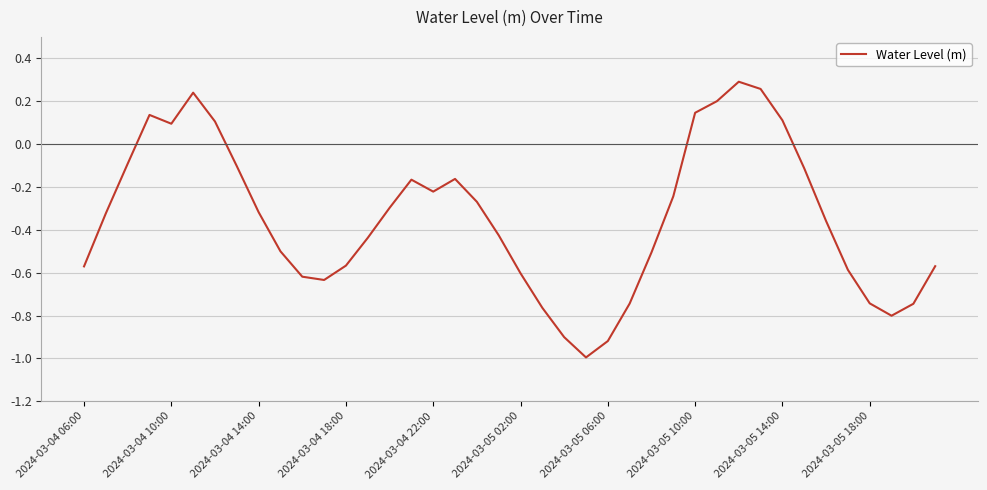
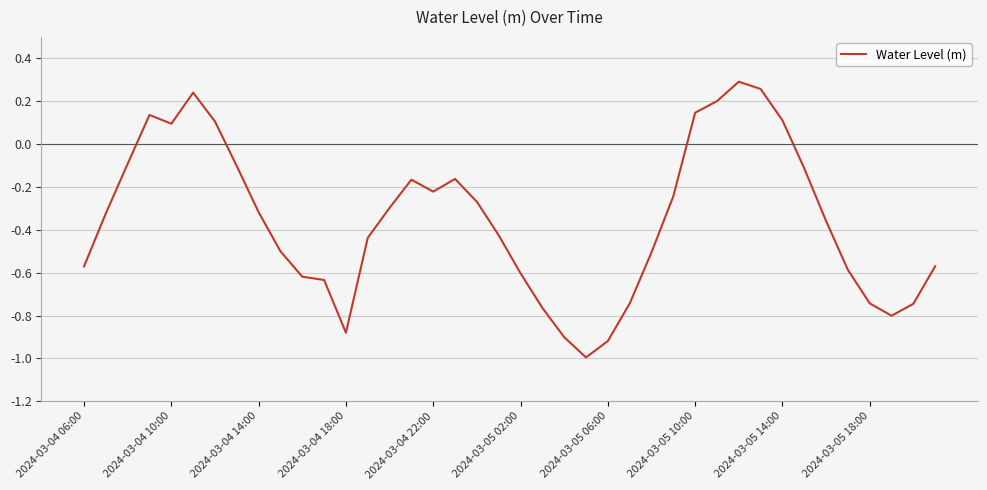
  {
    "2024-03-04 06:00": -0.57,
    "2024-03-04 10:00": 0.09,
    "2024-03-04 14:00": -0.32,
-   "2024-03-04 18:00": -0.57,
+   "2024-03-04 18:00": -0.88,
    "2024-03-04 22:00": -0.22,
    "2024-03-05 02:00": -0.60,
    "2024-03-05 06:00": -0.92,
    "2024-03-05 10:00": 0.15,
    "2024-03-05 14:00": 0.11,
    "2024-03-05 18:00": -0.74
  }
